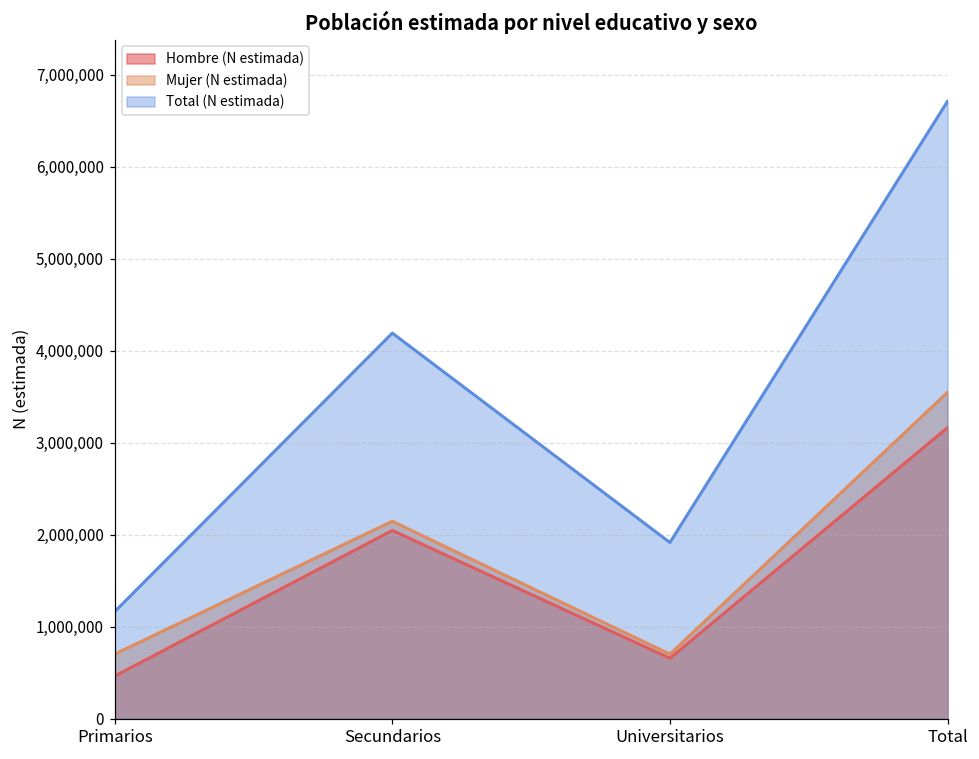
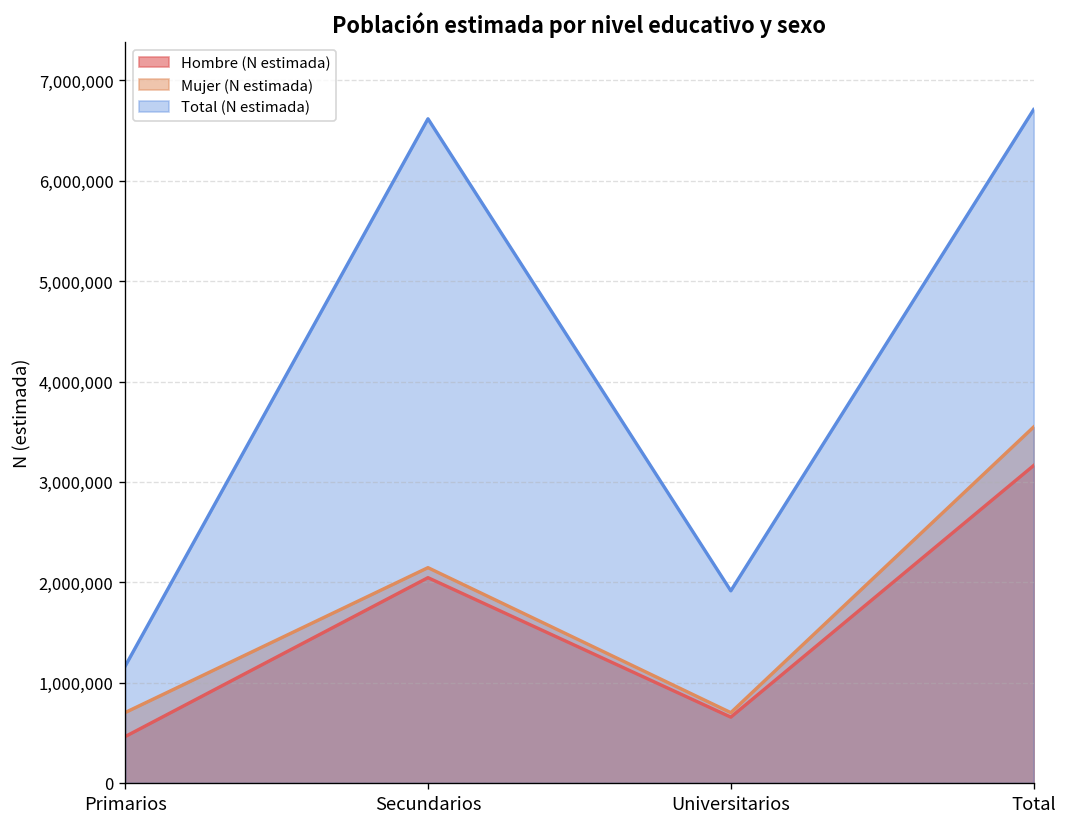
  {
    "Total (N estimada)": {
      "Primarios": "1,200,000",
-     "Secundarios": "4,200,000",
+     "Secundarios": "6,600,000",
      "Universitarios": "1,900,000",
      "Total": "6,700,000"
    }
  }
